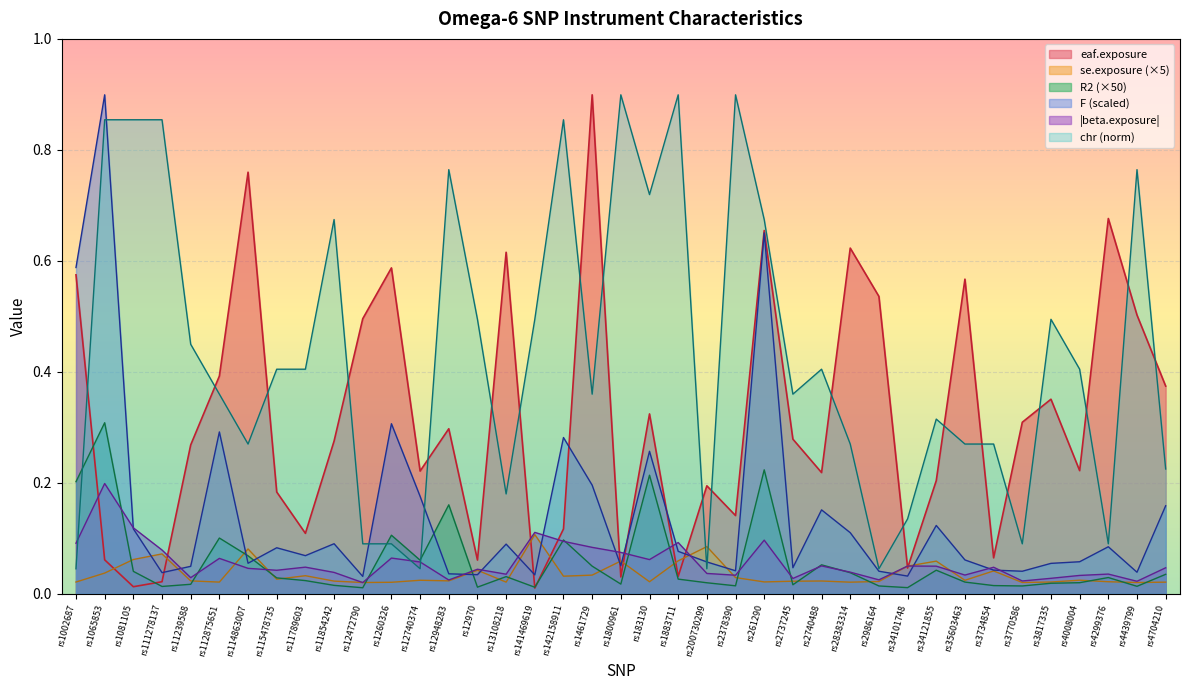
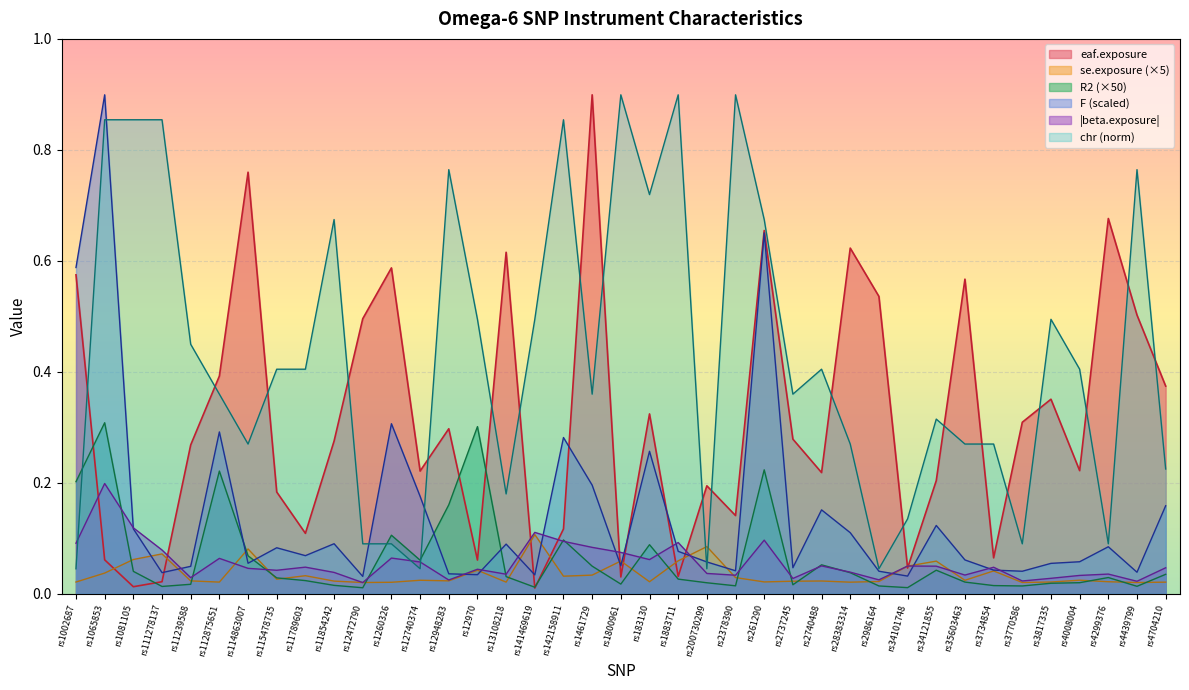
  {
    "eaf.exposure": {
      "rs1002687": 0.57,
      "rs1065853": 0.06,
      "rs1081105": 0.01,
      "rs111278137": 0.02,
      "rs11239588": 0.27,
      "rs112875651": 0.39,
      "rs114863007": 0.76,
      "rs115478735": 0.18,
      "rs11789603": 0.11,
      "rs11854242": 0.28,
      "rs12472790": 0.50,
      "rs1260326": 0.59,
      "rs12740374": 0.22,
      "rs12948283": 0.30,
      "rs12970": 0.06,
      "rs13108218": 0.62,
      "rs142158911": 0.12,
      "rs1461729": 0.90,
      "rs1800961": 0.03,
      "rs183130": 0.32,
      "rs1883711": 0.03,
      "rs200730299": 0.19,
      "rs2378390": 0.14,
      "rs2737245": 0.28,
      "rs2740488": 0.22,
      "rs28383314": 0.62,
      "rs2986164": 0.54,
      "rs34121855": 0.20,
      "rs35603463": 0.57,
      "rs3734854": 0.06,
      "rs3770586": 0.31,
      "rs3817335": 0.35,
      "rs4008004": 0.22,
      "rs4299376": 0.68,
      "rs4439799": 0.50,
      "rs4704210": 0.37
    },
    "se.exposure (×5)": {
      "rs1002687": 0.02,
      "rs1065853": 0.04,
      "rs1081105": 0.06,
      "rs111278137": 0.07,
      "rs11239588": 0.02,
      "rs112875651": 0.02,
      "rs114863007": 0.08,
      "rs11789603": 0.03,
      "rs11854242": 0.02,
      "rs1260326": 0.02,
      "rs12740374": 0.02,
      "rs13108218": 0.02,
      "rs142158911": 0.03,
      "rs1461729": 0.03,
      "rs1800961": 0.06,
      "rs183130": 0.02,
      "rs1883711": 0.06,
      "rs200730299": 0.08,
      "rs261290": 0.02,
      "rs2737245": 0.02,
      "rs2740488": 0.02,
      "rs28383314": 0.02,
      "rs34121855": 0.06,
      "rs4299376": 0.02,
      "rs4704210": 0.02
    },
    "R2 (×50)": {
      "rs1002687": 0.20,
      "rs1065853": 0.31,
      "rs1081105": 0.04,
      "rs111278137": 0.01,
      "rs11239588": 0.02,
-     "rs112875651": 0.10,
+     "rs112875651": 0.22,
      "rs114863007": 0.07,
      "rs11789603": 0.02,
      "rs11854242": 0.02,
      "rs12472790": 0.01,
      "rs1260326": 0.11,
      "rs12948283": 0.16,
-     "rs12970": 0.01,
+     "rs12970": 0.30,
      "rs1461729": 0.05,
      "rs1800961": 0.02,
-     "rs183130": 0.21,
+     "rs183130": 0.09,
      "rs1883711": 0.03,
      "rs200730299": 0.02,
      "rs2378390": 0.01,
      "rs261290": 0.22,
      "rs2737245": 0.02,
      "rs2986164": 0.01,
      "rs34101748": 0.01,
      "rs34121855": 0.04,
      "rs3734854": 0.01,
      "rs3770586": 0.01,
      "rs4299376": 0.03,
      "rs4439799": 0.01,
      "rs4704210": 0.03
    },
    "|beta.exposure|": {
      "rs1002687": 0.09,
      "rs1065853": 0.20,
      "rs111278137": 0.08,
      "rs11239588": 0.03,
      "rs112875651": 0.06,
      "rs114863007": 0.05,
      "rs115478735": 0.04,
      "rs11789603": 0.05,
      "rs11854242": 0.04,
      "rs1260326": 0.06,
      "rs1461729": 0.08,
      "rs1800961": 0.07,
      "rs183130": 0.06,
      "rs1883711": 0.09,
      "rs200730299": 0.04,
      "rs261290": 0.10,
      "rs2737245": 0.03,
      "rs34121855": 0.05,
      "rs35603463": 0.03,
      "rs3734854": 0.05,
      "rs3817335": 0.03,
      "rs4008004": 0.03,
      "rs4299376": 0.04,
      "rs4704210": 0.05
    }
  }
